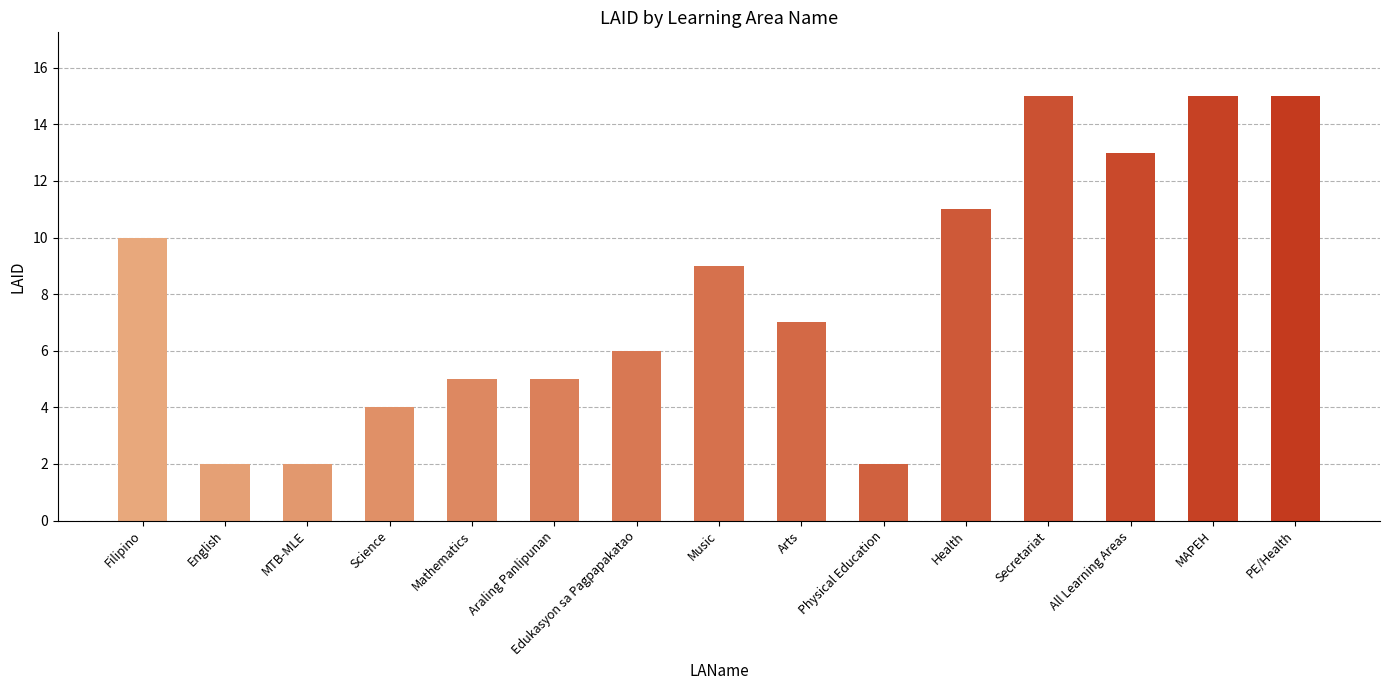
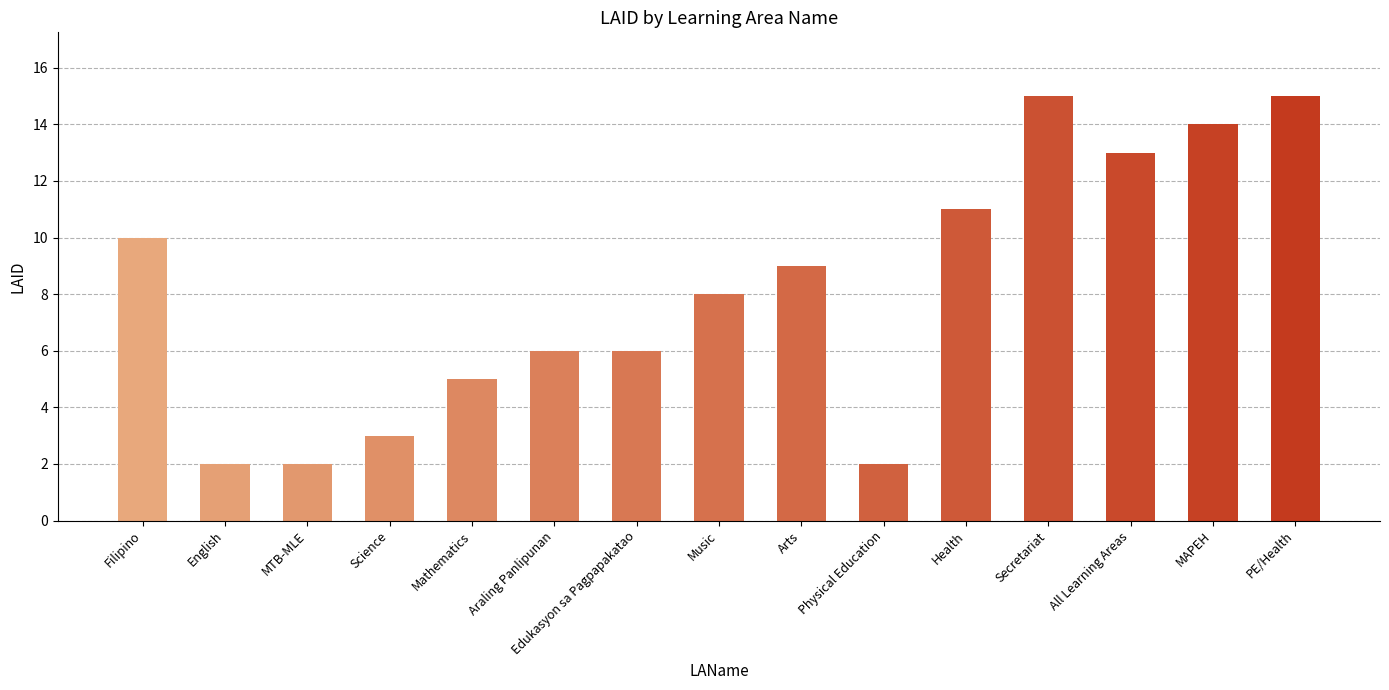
  {
    "Filipino": 10,
    "English": 2,
    "MTB-MLE": 2,
-   "Science": 4,
+   "Science": 3,
    "Mathematics": 5,
-   "Araling Panlipunan": 5,
+   "Araling Panlipunan": 6,
    "Edukasyon sa Pagpapakatao": 6,
-   "Music": 9,
-   "Arts": 7,
+   "Music": 8,
+   "Arts": 9,
    "Physical Education": 2,
    "Health": 11,
    "Secretariat": 15,
    "All Learning Areas": 13,
-   "MAPEH": 15,
+   "MAPEH": 14,
    "PE/Health": 15
  }
